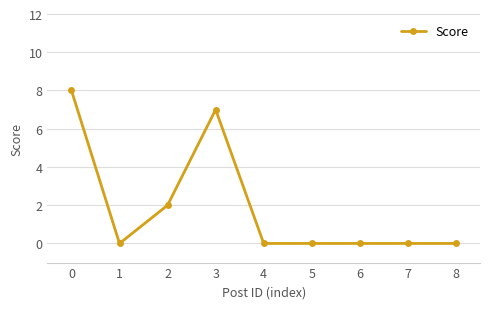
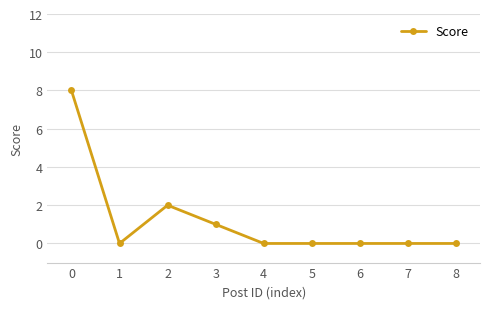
  {
    "0": 8,
    "1": 0,
    "2": 2,
-   "3": 7,
+   "3": 1,
    "4": 0,
    "5": 0,
    "6": 0,
    "7": 0,
    "8": 0
  }
